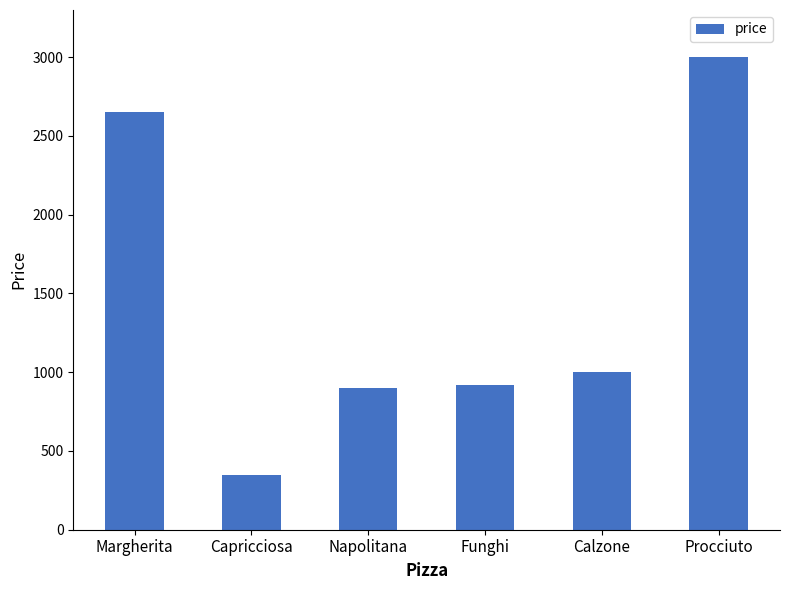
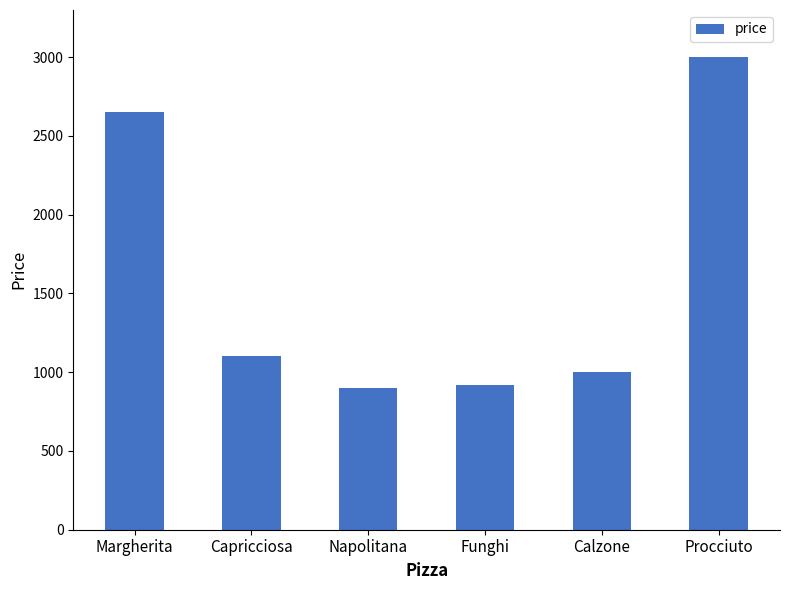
  {
    "Margherita": 2660,
-   "Capricciosa": 350,
+   "Capricciosa": 1100,
    "Napolitana": 900,
    "Funghi": 920,
    "Calzone": 1000,
    "Procciuto": 3000
  }
